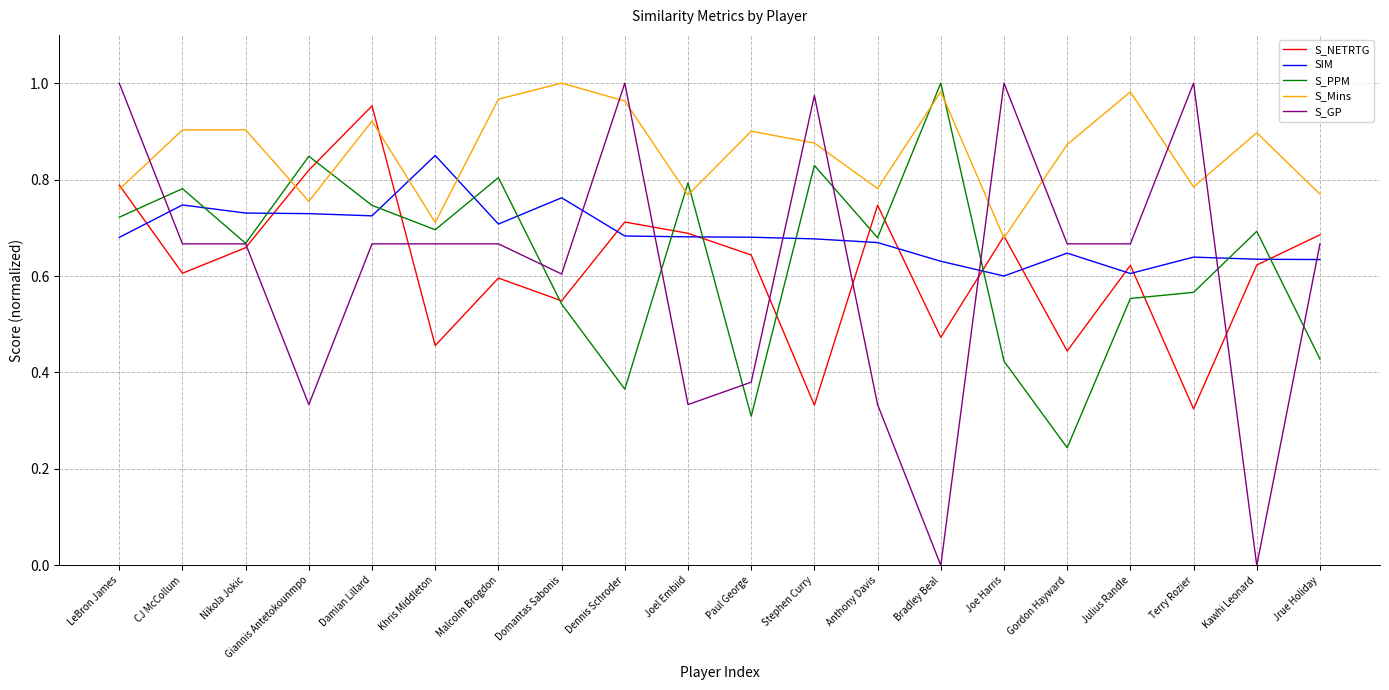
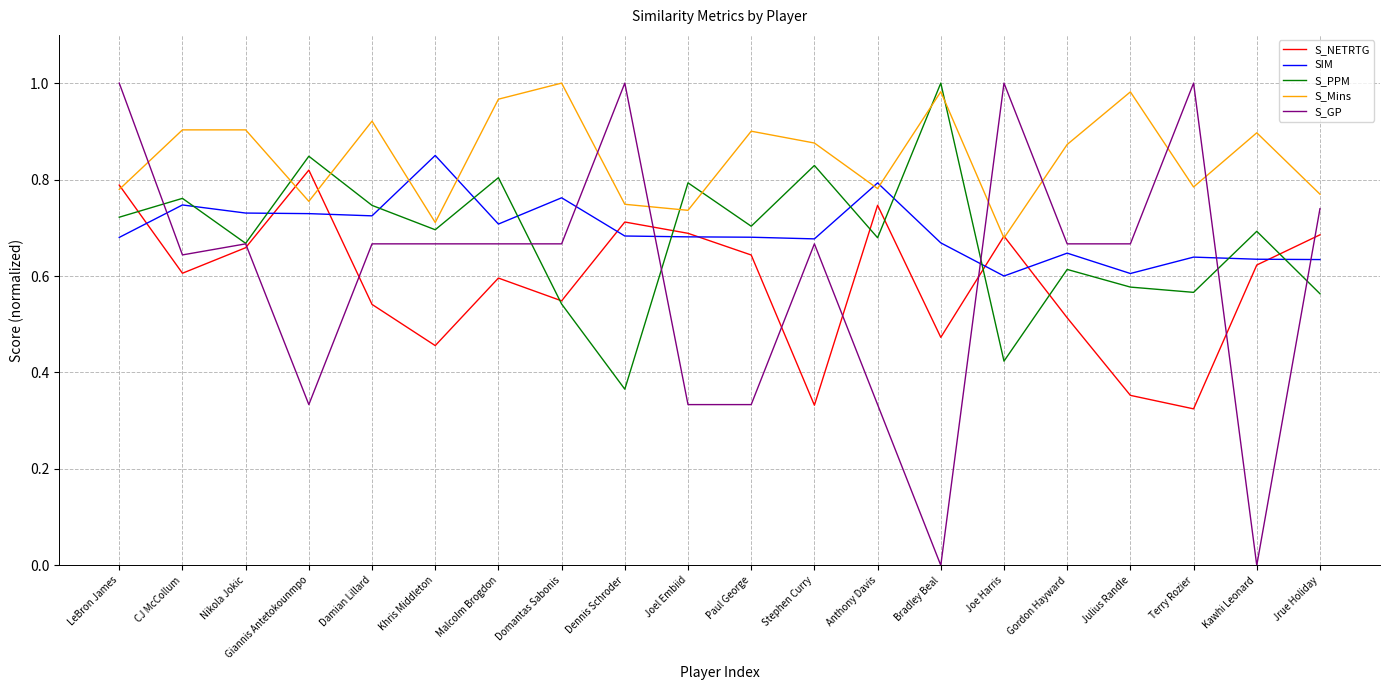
  {
    "S_NETRTG": {
      "LeBron James": 0.79,
      "CJ McCollum": 0.61,
      "Nikola Jokic": 0.66,
      "Giannis Antetokounmpo": 0.82,
-     "Damian Lillard": 0.95,
+     "Damian Lillard": 0.54,
      "Khris Middleton": 0.46,
      "Malcolm Brogdon": 0.60,
      "Domantas Sabonis": 0.55,
      "Dennis Schroder": 0.71,
      "Joel Embiid": 0.69,
      "Paul George": 0.64,
      "Stephen Curry": 0.33,
      "Anthony Davis": 0.75,
      "Bradley Beal": 0.47,
-     "Gordon Hayward": 0.44,
-     "Julius Randle": 0.62,
+     "Gordon Hayward": 0.51,
+     "Julius Randle": 0.35,
      "Terry Rozier": 0.32,
      "Kawhi Leonard": 0.62,
      "Jrue Holiday": 0.69
    },
    "SIM": {
      "LeBron James": 0.68,
      "CJ McCollum": 0.75,
      "Nikola Jokic": 0.73,
      "Giannis Antetokounmpo": 0.73,
      "Damian Lillard": 0.72,
      "Khris Middleton": 0.85,
      "Malcolm Brogdon": 0.71,
      "Domantas Sabonis": 0.76,
      "Dennis Schroder": 0.68,
      "Joel Embiid": 0.68,
      "Paul George": 0.68,
      "Stephen Curry": 0.68,
-     "Anthony Davis": 0.67,
-     "Bradley Beal": 0.63,
+     "Anthony Davis": 0.79,
+     "Bradley Beal": 0.67,
      "Joe Harris": 0.60,
      "Gordon Hayward": 0.65,
      "Julius Randle": 0.61,
      "Terry Rozier": 0.64,
      "Kawhi Leonard": 0.63,
      "Jrue Holiday": 0.63
    },
    "S_PPM": {
      "LeBron James": 0.72,
-     "CJ McCollum": 0.78,
+     "CJ McCollum": 0.76,
      "Giannis Antetokounmpo": 0.85,
      "Damian Lillard": 0.75,
      "Khris Middleton": 0.70,
      "Malcolm Brogdon": 0.80,
      "Domantas Sabonis": 0.54,
      "Dennis Schroder": 0.37,
      "Joel Embiid": 0.79,
-     "Paul George": 0.31,
+     "Paul George": 0.70,
      "Stephen Curry": 0.83,
      "Anthony Davis": 0.68,
      "Bradley Beal": 1.00,
      "Joe Harris": 0.42,
-     "Gordon Hayward": 0.24,
-     "Julius Randle": 0.55,
+     "Gordon Hayward": 0.61,
+     "Julius Randle": 0.58,
      "Terry Rozier": 0.57,
      "Kawhi Leonard": 0.69,
-     "Jrue Holiday": 0.43
+     "Jrue Holiday": 0.56
    },
    "S_Mins": {
      "LeBron James": 0.78,
      "CJ McCollum": 0.90,
      "Nikola Jokic": 0.90,
      "Giannis Antetokounmpo": 0.75,
      "Damian Lillard": 0.92,
      "Khris Middleton": 0.71,
      "Malcolm Brogdon": 0.97,
      "Domantas Sabonis": 1.00,
-     "Dennis Schroder": 0.96,
-     "Joel Embiid": 0.77,
+     "Dennis Schroder": 0.75,
+     "Joel Embiid": 0.74,
      "Paul George": 0.90,
      "Stephen Curry": 0.88,
      "Anthony Davis": 0.78,
      "Bradley Beal": 0.98,
      "Gordon Hayward": 0.87,
      "Julius Randle": 0.98,
      "Terry Rozier": 0.78,
      "Kawhi Leonard": 0.90,
      "Jrue Holiday": 0.77
    },
    "S_GP": {
      "LeBron James": 1.00,
-     "CJ McCollum": 0.67,
+     "CJ McCollum": 0.64,
      "Giannis Antetokounmpo": 0.33,
      "Damian Lillard": 0.67,
      "Khris Middleton": 0.67,
      "Malcolm Brogdon": 0.67,
-     "Domantas Sabonis": 0.60,
+     "Domantas Sabonis": 0.67,
      "Dennis Schroder": 1.00,
      "Joel Embiid": 0.33,
-     "Paul George": 0.38,
-     "Stephen Curry": 0.97,
+     "Paul George": 0.33,
+     "Stephen Curry": 0.67,
      "Anthony Davis": 0.33,
      "Bradley Beal": 0.00,
      "Joe Harris": 1.00,
      "Gordon Hayward": 0.67,
      "Julius Randle": 0.67,
      "Terry Rozier": 1.00,
      "Kawhi Leonard": 0.00,
-     "Jrue Holiday": 0.67
+     "Jrue Holiday": 0.74
    }
  }
